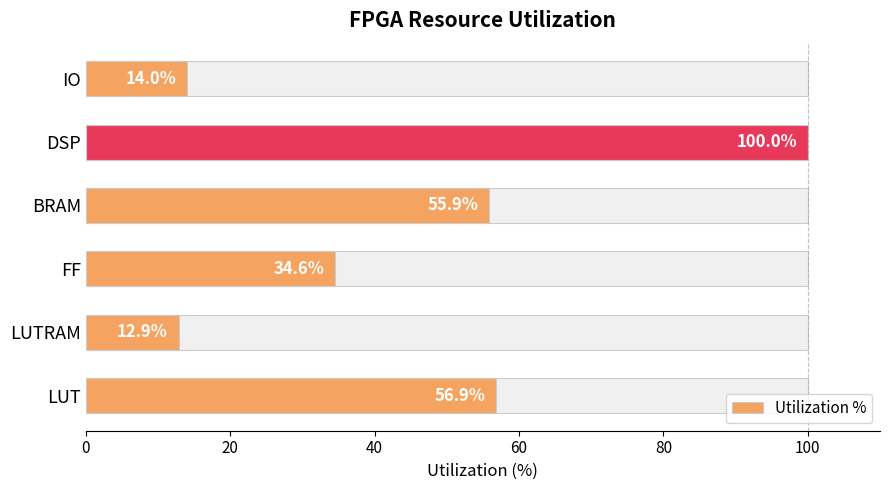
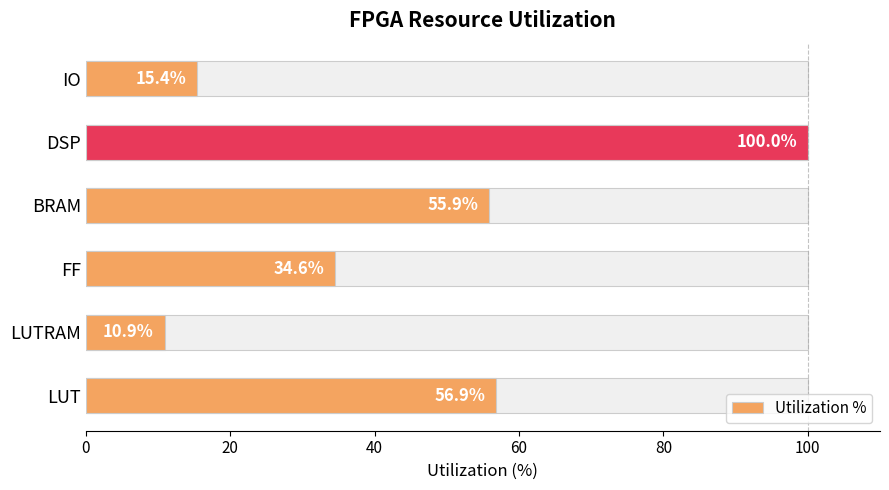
  {
    "Utilization %": {
-     "IO": "14.0%",
+     "IO": "15.4%",
      "DSP": "100.0%",
-     "LUTRAM": "12.9%"
+     "LUTRAM": "10.9%"
    }
  }
